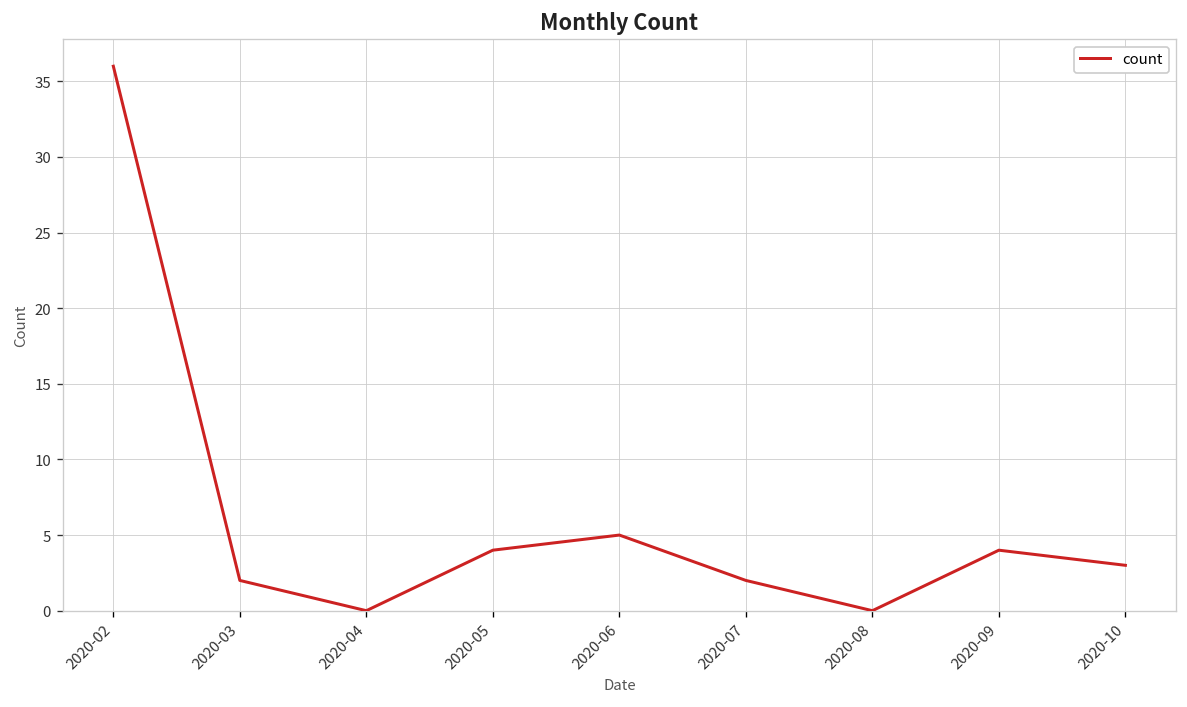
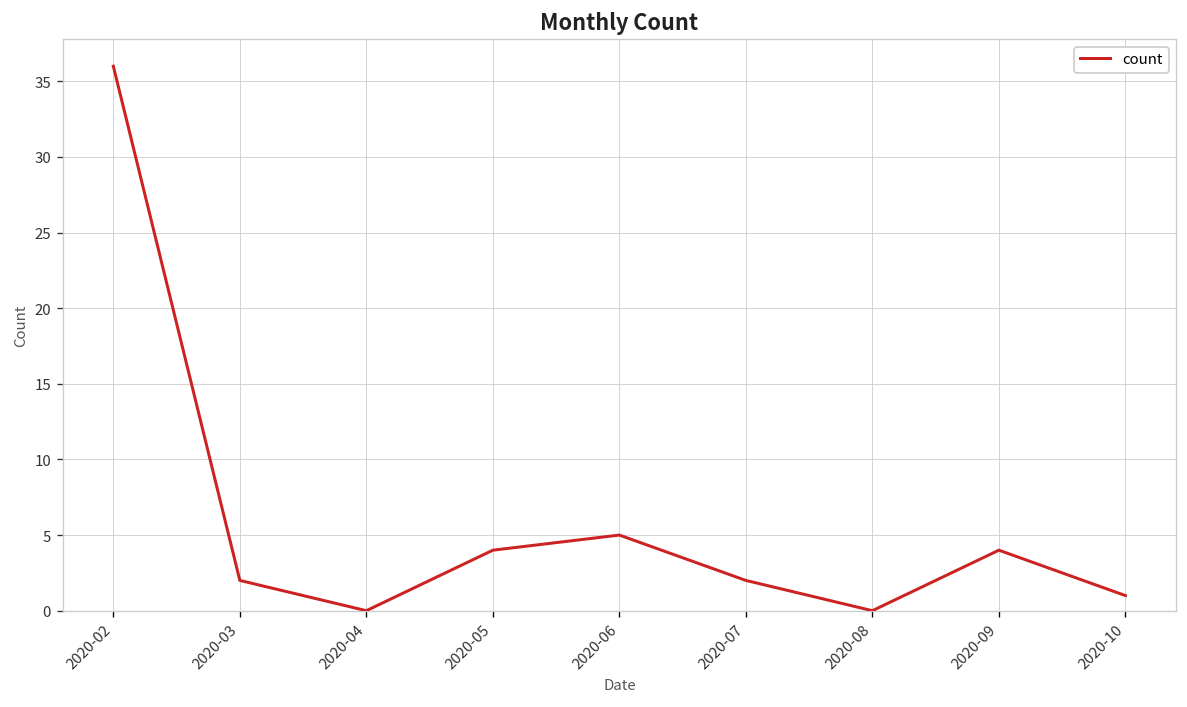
  {
    "2020-02": 36,
    "2020-03": 2,
    "2020-04": 0,
    "2020-05": 4,
    "2020-06": 5,
    "2020-07": 2,
    "2020-08": 0,
    "2020-09": 4,
-   "2020-10": 3
+   "2020-10": 1
  }
